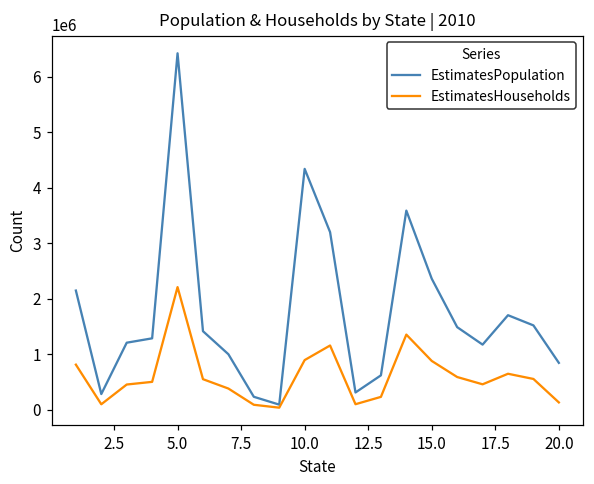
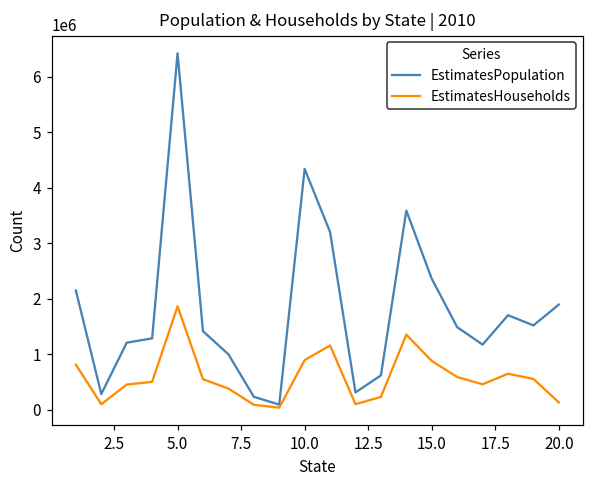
  {
    "EstimatesPopulation": {
      "5.0": 6400000,
      "10.0": 4300000,
      "15.0": 2400000,
-     "20.0": 800000
+     "20.0": 1900000
    },
    "EstimatesHouseholds": {
-     "5.0": 2200000,
+     "5.0": 1900000,
      "10.0": 900000,
      "15.0": 900000,
      "20.0": 100000
    }
  }
